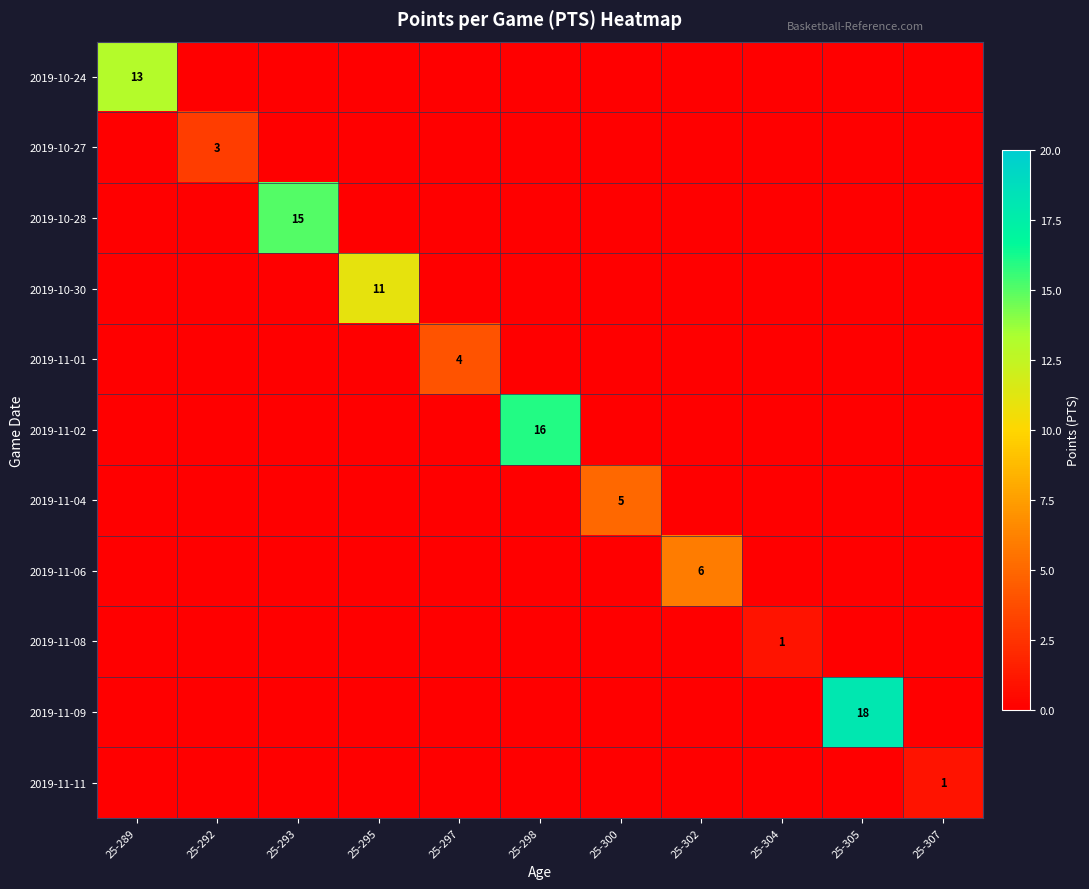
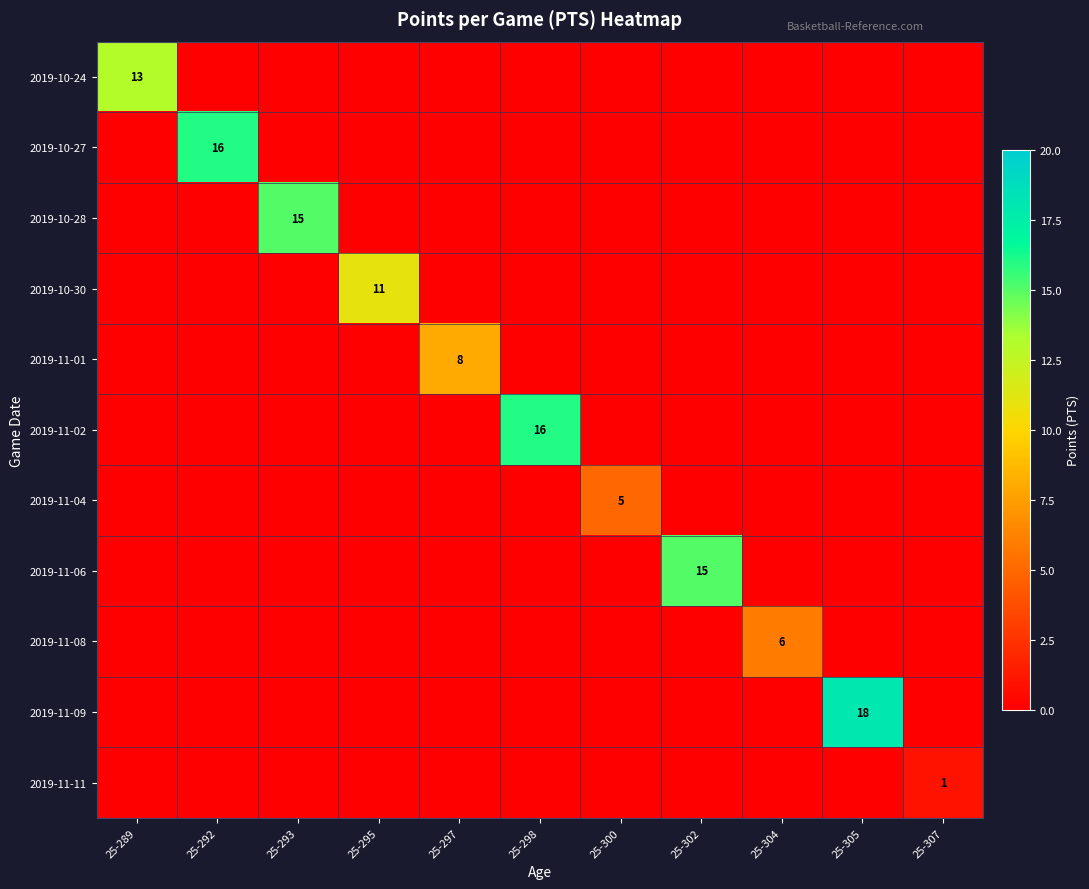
  {
    "2019-10-24": {
      "25-289": 13
    },
    "2019-10-27": {
-     "25-292": 3
+     "25-292": 16
    },
    "2019-10-28": {
      "25-293": 15
    },
    "2019-10-30": {
      "25-295": 11
    },
    "2019-11-01": {
-     "25-297": 4
+     "25-297": 8
    },
    "2019-11-02": {
      "25-298": 16
    },
    "2019-11-04": {
      "25-300": 5
    },
    "2019-11-06": {
-     "25-302": 6
+     "25-302": 15
    },
    "2019-11-08": {
-     "25-304": 1
+     "25-304": 6
    },
    "2019-11-09": {
      "25-305": 18
    },
    "2019-11-11": {
      "25-307": 1
    }
  }
